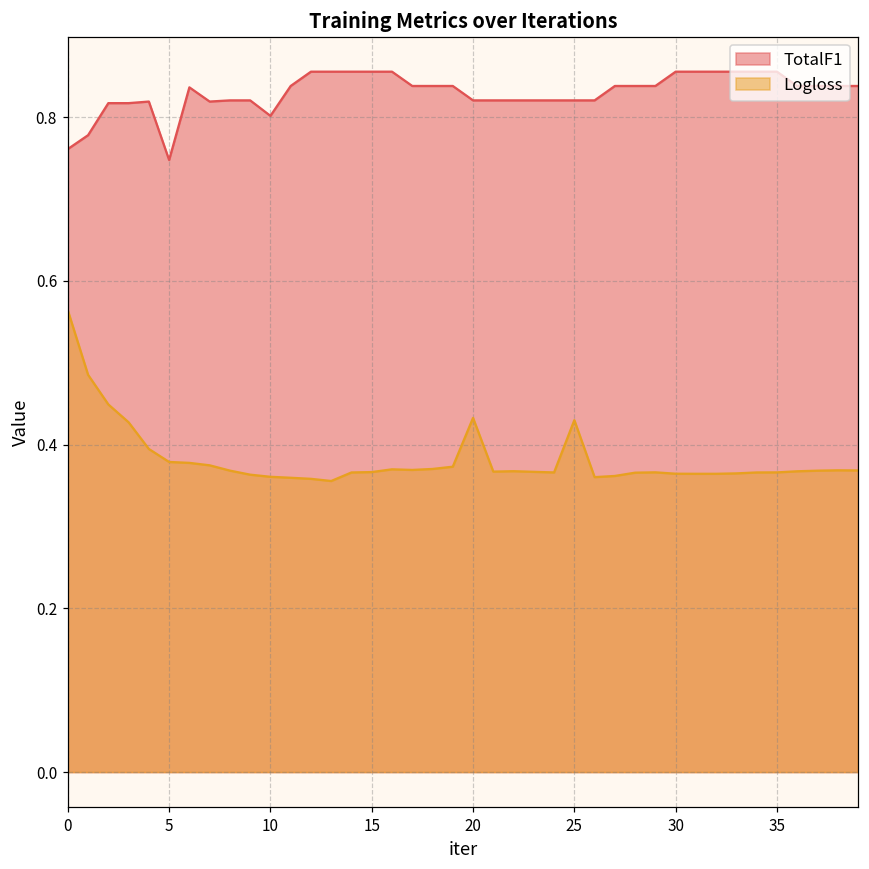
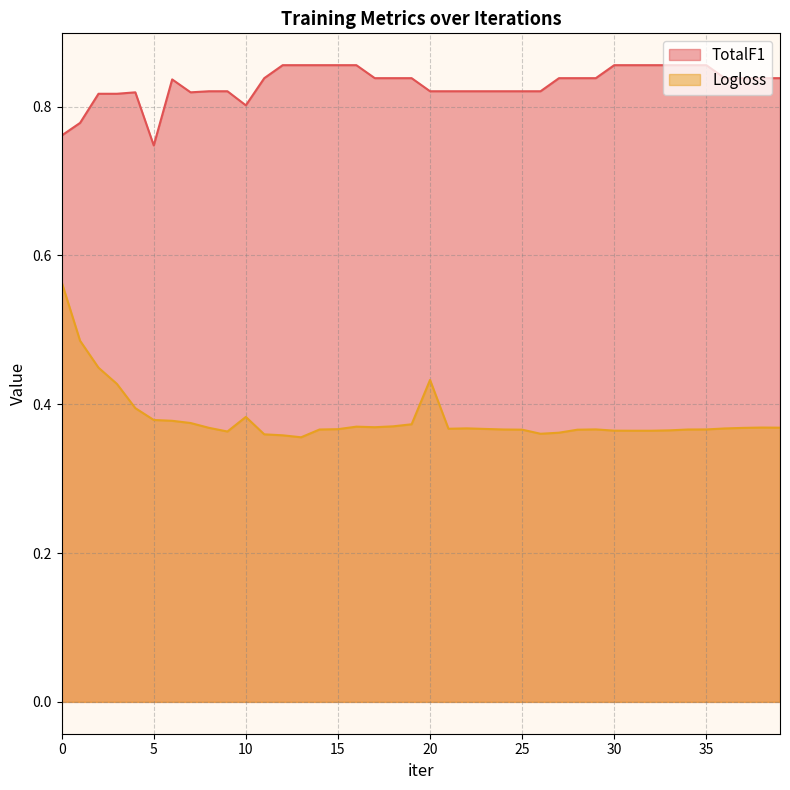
  {
    "TotalF1": {
      "0": 0.76,
      "5": 0.75,
      "10": 0.80,
      "15": 0.86,
      "20": 0.82,
      "25": 0.82,
      "30": 0.86
    },
    "Logloss": {
      "0": 0.56,
      "5": 0.38,
-     "10": 0.36,
+     "10": 0.38,
      "15": 0.37,
      "20": 0.43,
-     "25": 0.43,
+     "25": 0.37,
      "30": 0.36,
      "35": 0.37
    }
  }
